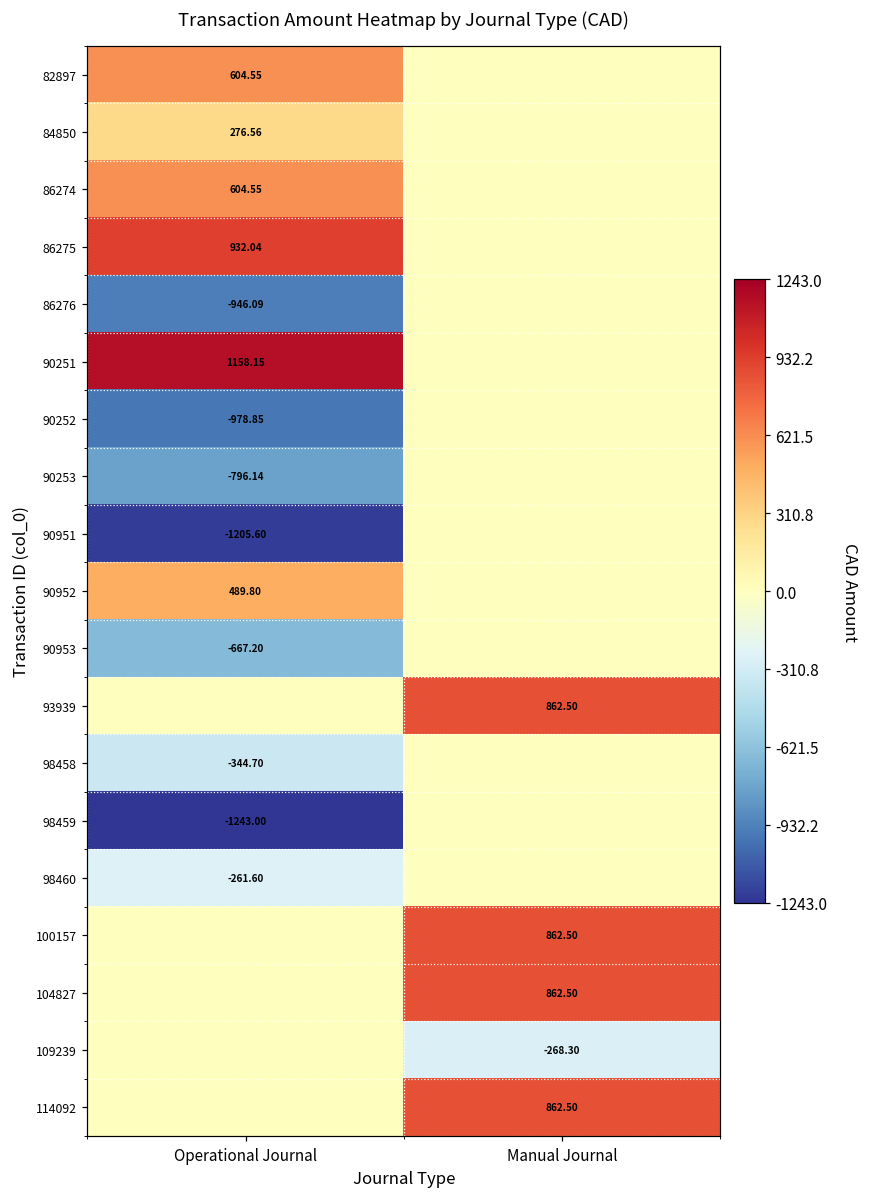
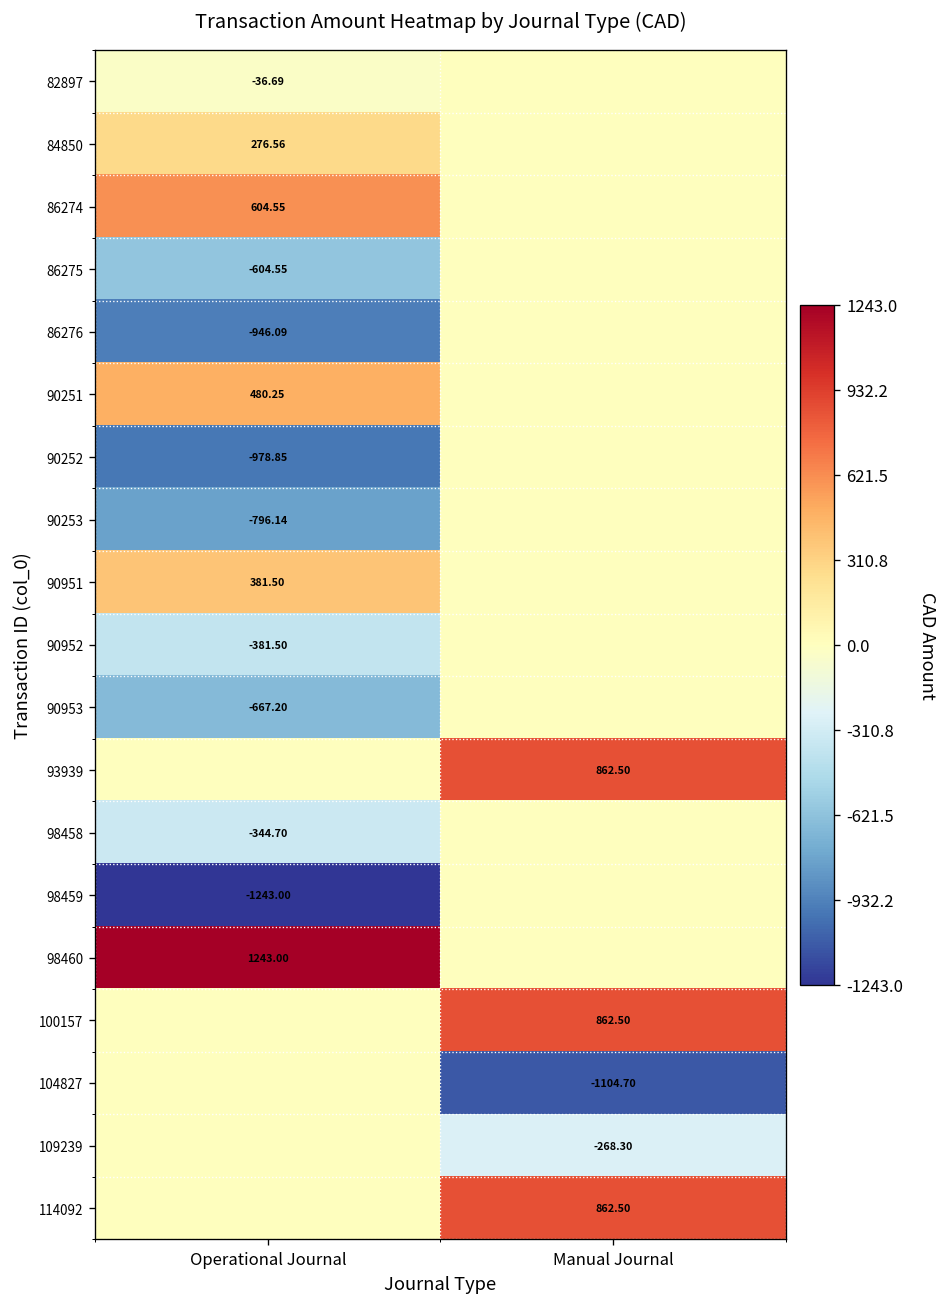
  {
    "82897": {
-     "Operational Journal": 604.55
+     "Operational Journal": -36.69
    },
    "84850": {
      "Operational Journal": 276.56
    },
    "86274": {
      "Operational Journal": 604.55
    },
    "86275": {
-     "Operational Journal": 932.04
+     "Operational Journal": -604.55
    },
    "86276": {
      "Operational Journal": -946.09
    },
    "90251": {
-     "Operational Journal": 1158.15
+     "Operational Journal": 480.25
    },
    "90252": {
      "Operational Journal": -978.85
    },
    "90253": {
      "Operational Journal": -796.14
    },
    "90951": {
-     "Operational Journal": -1205.60
+     "Operational Journal": 381.50
    },
    "90952": {
-     "Operational Journal": 489.80
+     "Operational Journal": -381.50
    },
    "90953": {
      "Operational Journal": -667.20
    },
    "93939": {
      "Manual Journal": 862.50
    },
    "98458": {
      "Operational Journal": -344.70
    },
    "98459": {
      "Operational Journal": -1243.00
    },
    "98460": {
-     "Operational Journal": -261.60
+     "Operational Journal": 1243.00
    },
    "100157": {
      "Manual Journal": 862.50
    },
    "104827": {
-     "Manual Journal": 862.50
+     "Manual Journal": -1104.70
    },
    "109239": {
      "Manual Journal": -268.30
    },
    "114092": {
      "Manual Journal": 862.50
    }
  }
